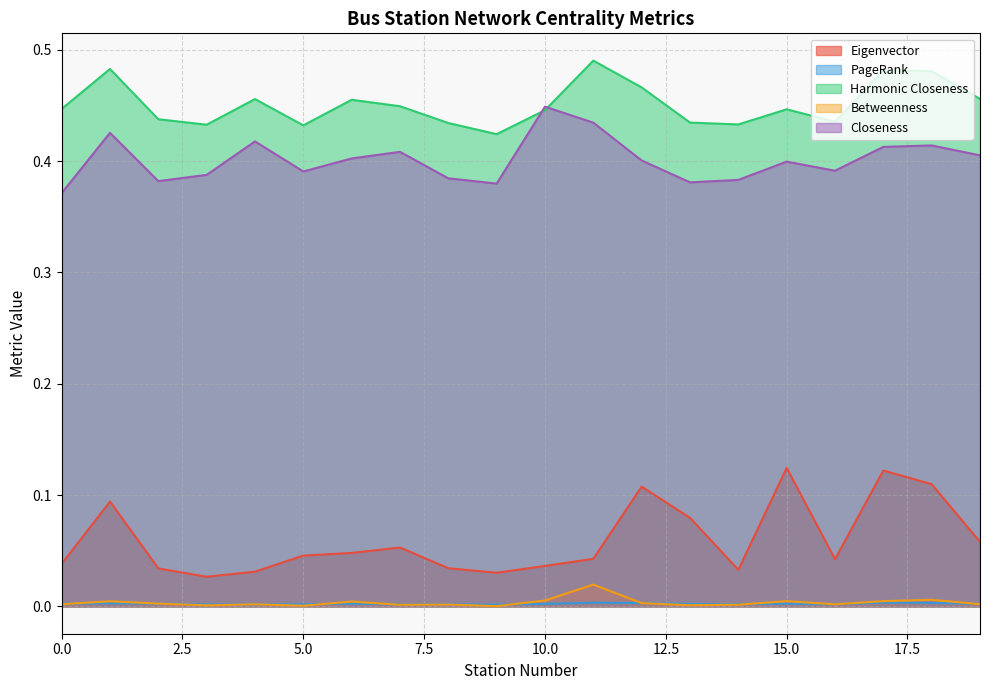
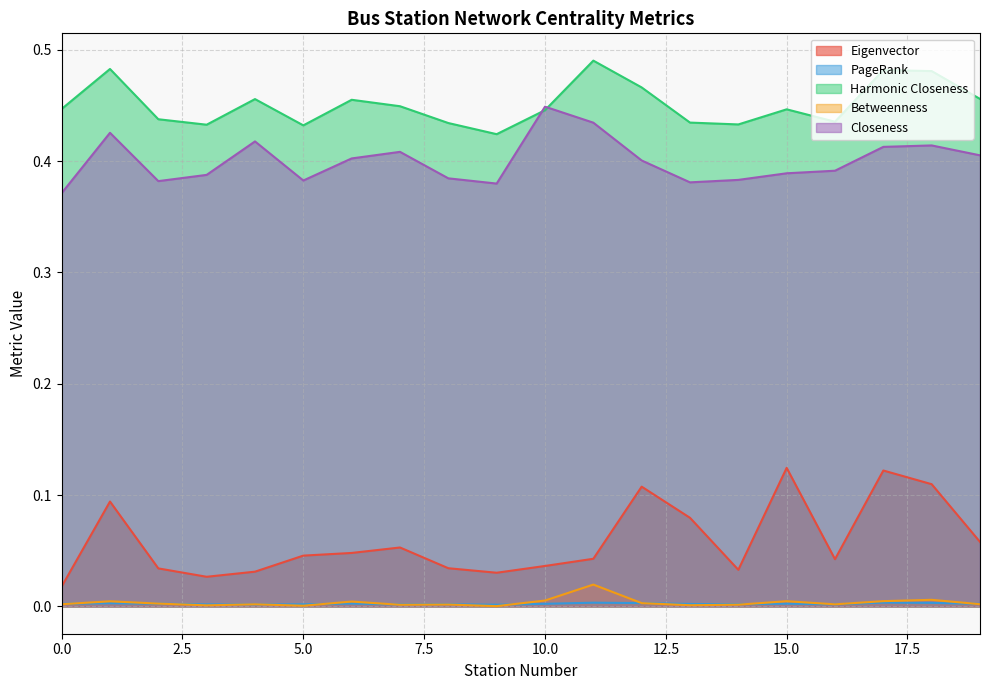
  {
    "Eigenvector": {
-     "0.0": 0.038,
+     "0.0": 0.018,
      "5.0": 0.046,
      "10.0": 0.036,
      "15.0": 0.124
    },
    "PageRank": {
      "10.0": 0.002
    },
    "Harmonic Closeness": {
      "0.0": 0.447,
      "5.0": 0.432,
      "10.0": 0.446,
      "15.0": 0.447
    },
    "Betweenness": {
      "10.0": 0.005
    },
    "Closeness": {
      "0.0": 0.371,
-     "5.0": 0.391,
+     "5.0": 0.383,
      "10.0": 0.449,
-     "15.0": 0.400
+     "15.0": 0.389
    }
  }
